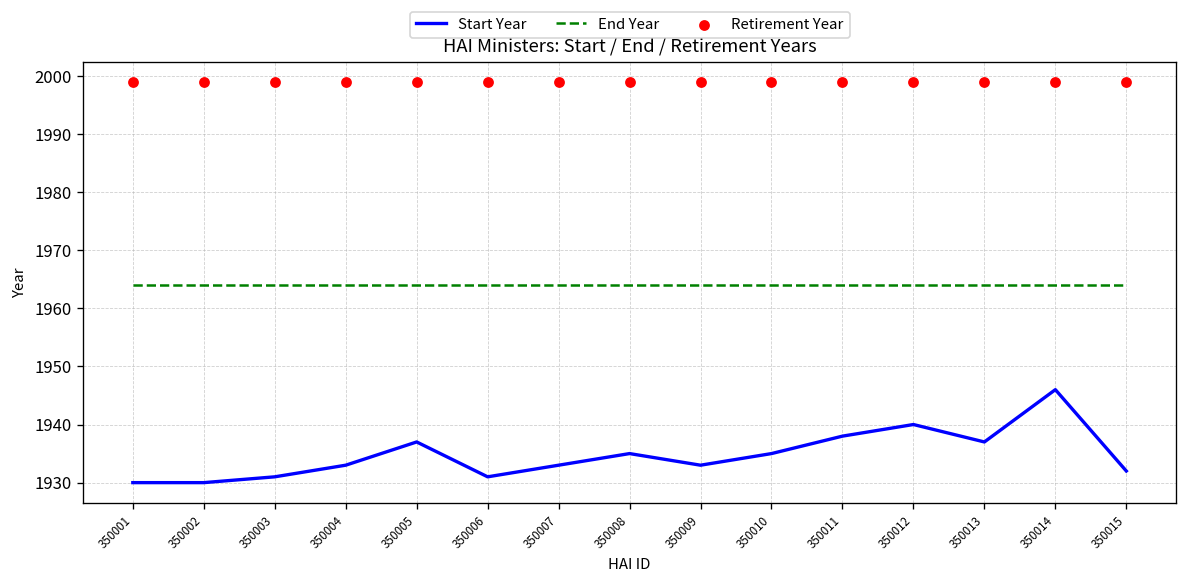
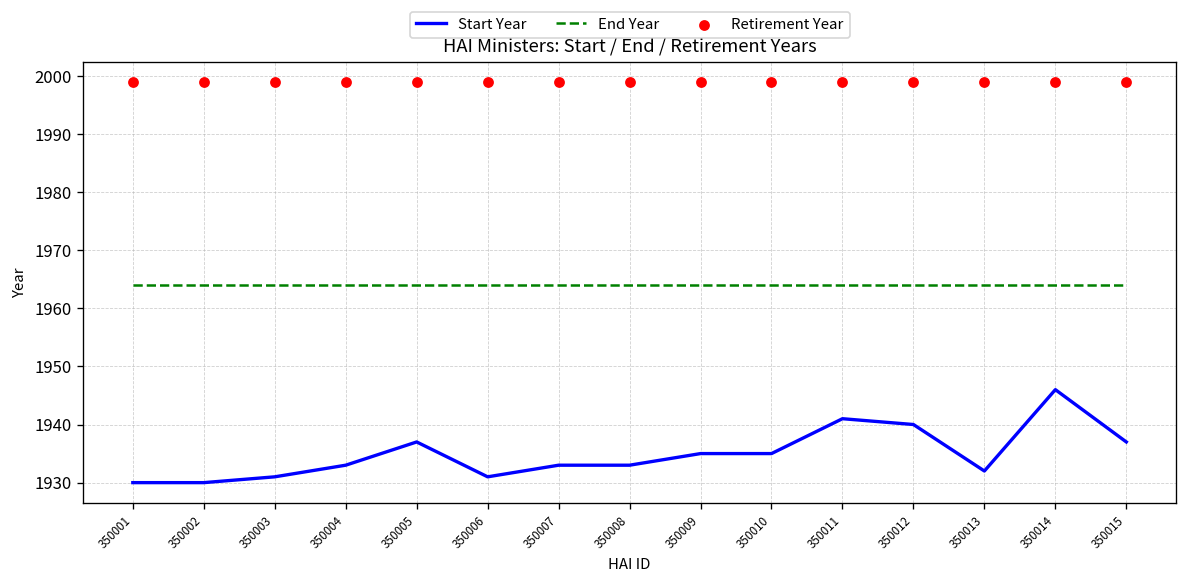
  {
    "Start Year": {
      "350001": 1930,
      "350002": 1930,
      "350003": 1931,
      "350004": 1933,
      "350005": 1937,
      "350006": 1931,
      "350007": 1933,
-     "350008": 1935,
-     "350009": 1933,
+     "350008": 1933,
+     "350009": 1935,
      "350010": 1935,
-     "350011": 1938,
+     "350011": 1941,
      "350012": 1940,
-     "350013": 1937,
+     "350013": 1932,
      "350014": 1946,
-     "350015": 1932
+     "350015": 1937
    },
    "End Year": {
      "350001": 1964,
      "350002": 1964,
      "350003": 1964,
      "350004": 1964,
      "350005": 1964,
      "350006": 1964,
      "350007": 1964,
      "350008": 1964,
      "350009": 1964,
      "350010": 1964,
      "350011": 1964,
      "350012": 1964,
      "350013": 1964,
      "350014": 1964,
      "350015": 1964
    }
  }
